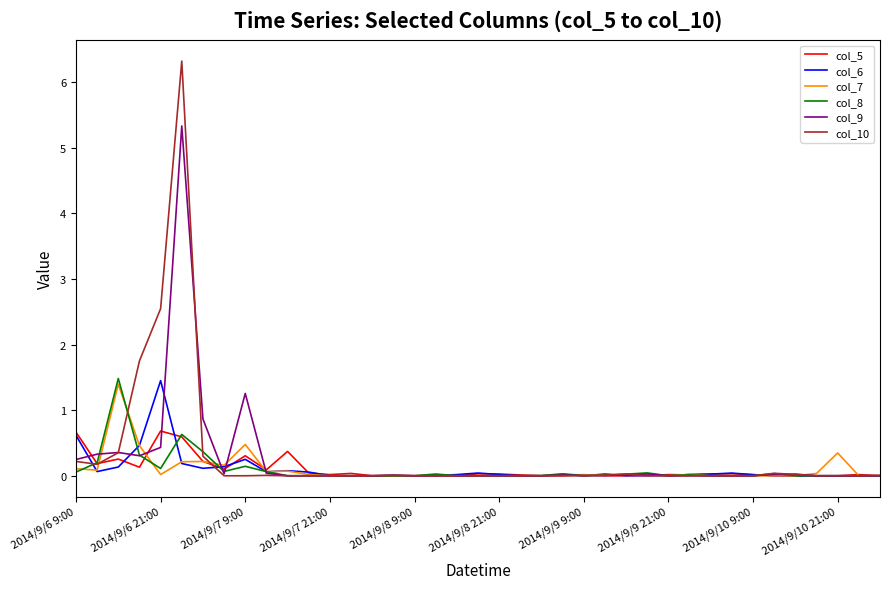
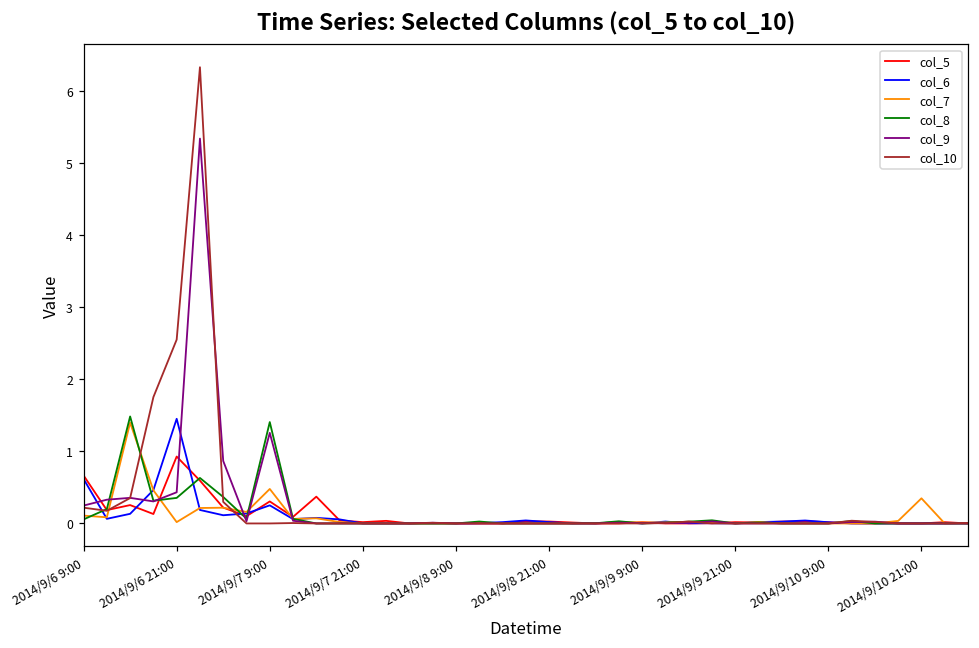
  {
    "col_5": {
      "2014/9/6 9:00": 0.7,
-     "2014/9/6 21:00": 0.7,
+     "2014/9/6 21:00": 0.9,
      "2014/9/7 9:00": 0.3
    },
    "col_6": {
      "2014/9/6 9:00": 0.6,
      "2014/9/6 21:00": 1.5,
      "2014/9/7 9:00": 0.3
    },
    "col_7": {
      "2014/9/6 9:00": 0.1,
      "2014/9/6 21:00": 0.0,
      "2014/9/7 9:00": 0.5,
      "2014/9/10 21:00": 0.3
    },
    "col_8": {
      "2014/9/6 9:00": 0.1,
-     "2014/9/6 21:00": 0.1,
-     "2014/9/7 9:00": 0.1
+     "2014/9/6 21:00": 0.4,
+     "2014/9/7 9:00": 1.4
    },
    "col_9": {
      "2014/9/6 21:00": 0.4,
      "2014/9/7 9:00": 1.3
    },
    "col_10": {
      "2014/9/6 21:00": 2.5,
      "2014/9/7 9:00": 0.0
    }
  }
